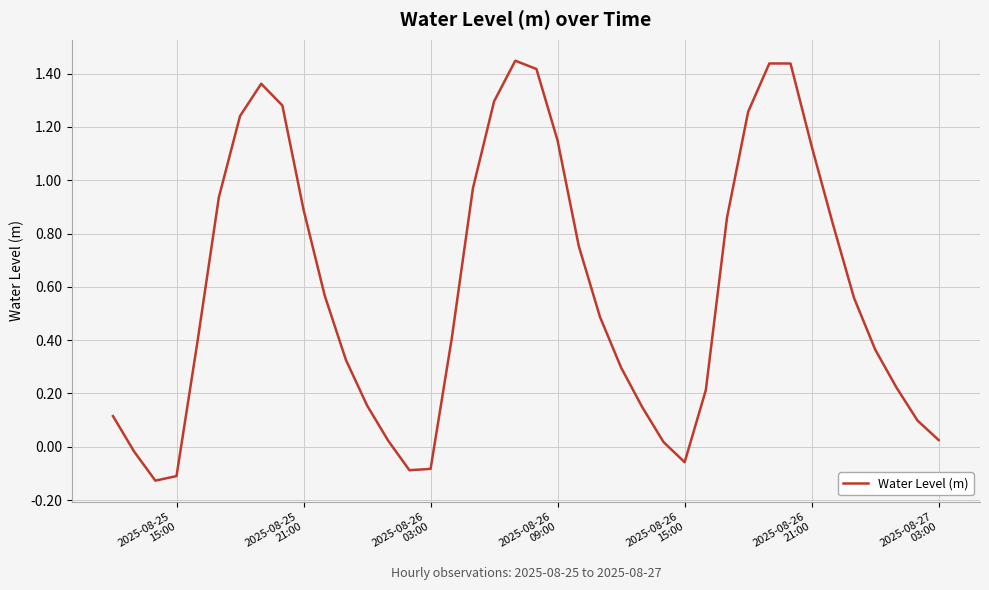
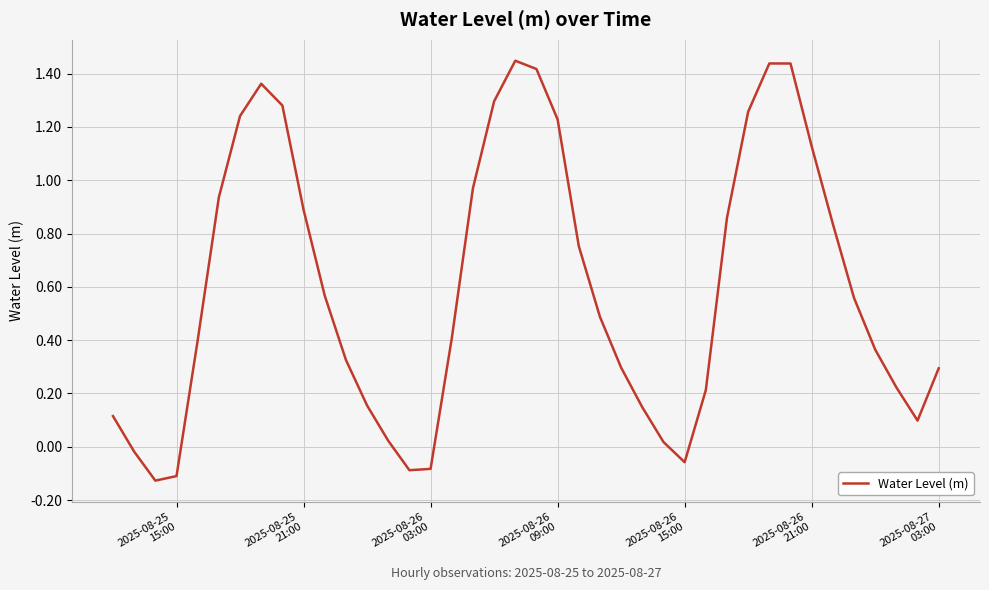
  {
    "2025-08-25 15:00": -0.11,
    "2025-08-25 21:00": 0.89,
    "2025-08-26 03:00": -0.08,
-   "2025-08-26 09:00": 1.15,
+   "2025-08-26 09:00": 1.23,
    "2025-08-26 15:00": -0.06,
    "2025-08-26 21:00": 1.13,
-   "2025-08-27 03:00": 0.03
+   "2025-08-27 03:00": 0.29
  }
